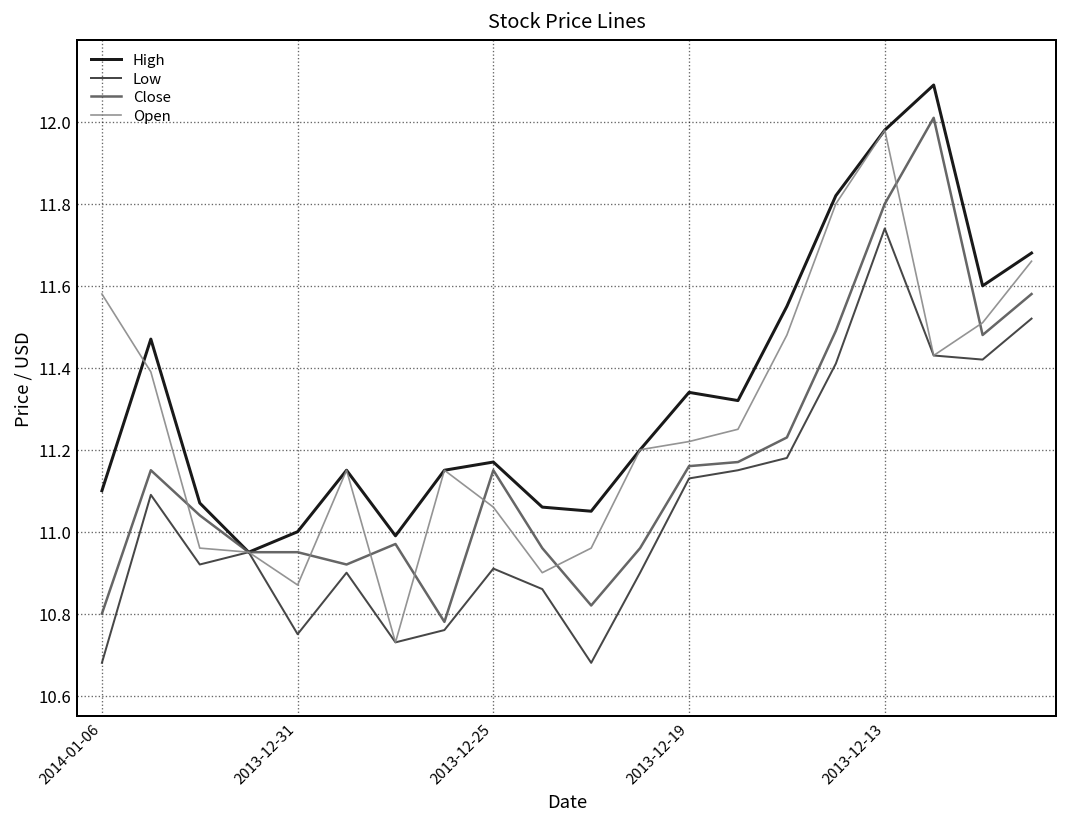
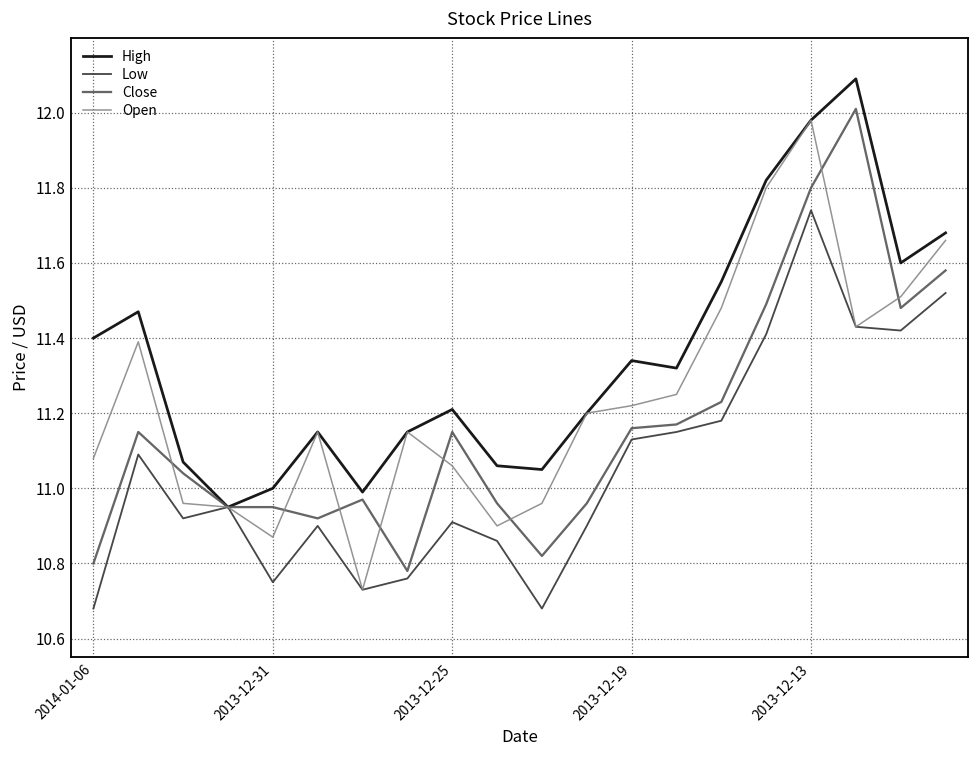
  {
    "High": {
-     "2014-01-06": 11.1,
+     "2014-01-06": 11.4,
      "2013-12-31": 11.00,
-     "2013-12-25": 11.17,
+     "2013-12-25": 11.21,
      "2013-12-19": 11.34
    },
    "Open": {
-     "2014-01-06": 11.58,
+     "2014-01-06": 11.08,
      "2013-12-31": 10.87,
      "2013-12-25": 11.06,
      "2013-12-19": 11.22
    }
  }
